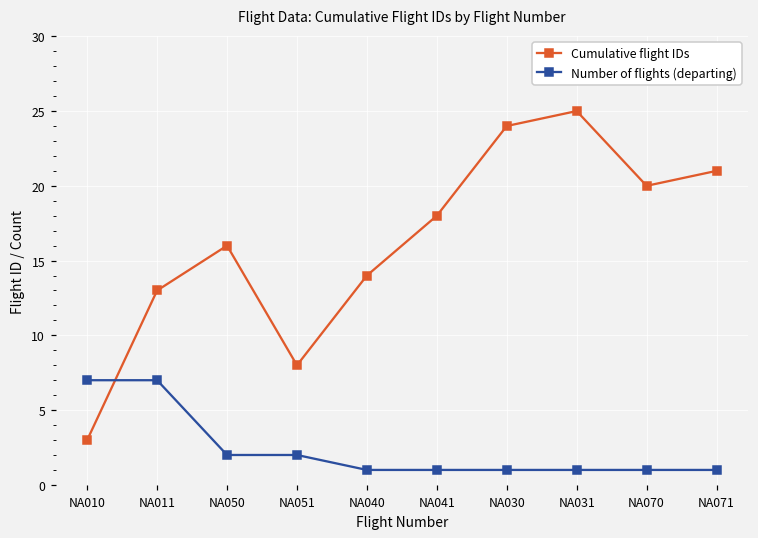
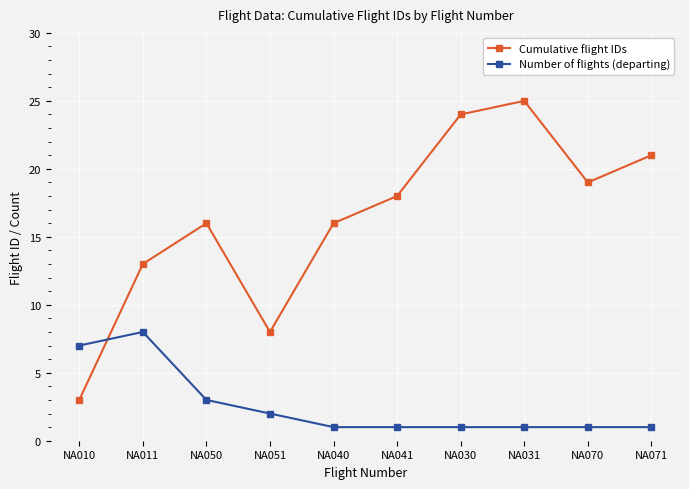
  {
    "Cumulative flight IDs": {
      "NA010": 3,
      "NA011": 13,
      "NA050": 16,
      "NA051": 8,
-     "NA040": 14,
+     "NA040": 16,
      "NA041": 18,
      "NA030": 24,
      "NA031": 25,
-     "NA070": 20,
+     "NA070": 19,
      "NA071": 21
    },
    "Number of flights (departing)": {
      "NA010": 7,
-     "NA011": 7,
-     "NA050": 2,
+     "NA011": 8,
+     "NA050": 3,
      "NA051": 2,
      "NA040": 1,
      "NA041": 1,
      "NA030": 1,
      "NA031": 1,
      "NA070": 1,
      "NA071": 1
    }
  }
